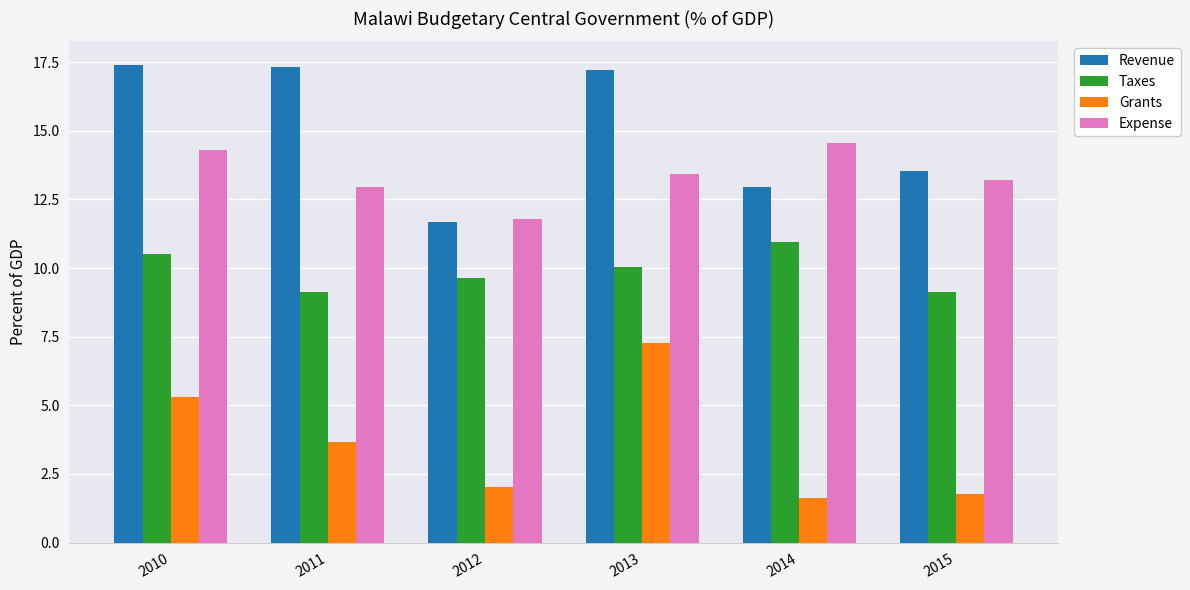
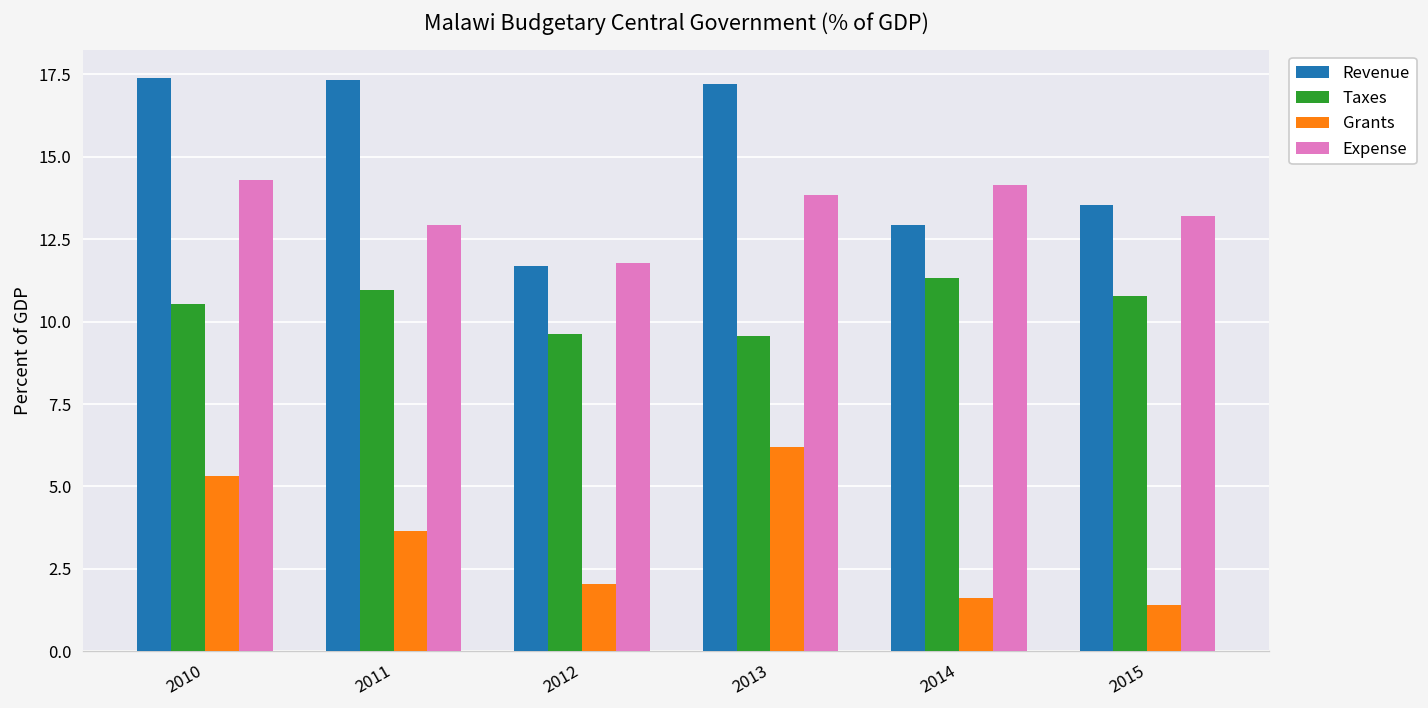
  {
    "Revenue": {
      "2010": 17.4,
      "2011": 17.3,
      "2012": 11.7,
      "2013": 17.2,
      "2014": 12.9,
      "2015": 13.5
    },
    "Taxes": {
      "2010": 10.5,
-     "2011": 9.1,
+     "2011": 11.0,
      "2012": 9.6,
-     "2013": 10.0,
-     "2014": 10.9,
-     "2015": 9.1
+     "2013": 9.6,
+     "2014": 11.3,
+     "2015": 10.8
    },
    "Grants": {
      "2010": 5.3,
      "2011": 3.6,
      "2012": 2.0,
-     "2013": 7.3,
+     "2013": 6.2,
      "2014": 1.6,
-     "2015": 1.8
+     "2015": 1.4
    },
    "Expense": {
      "2010": 14.3,
      "2011": 12.9,
      "2012": 11.8,
-     "2013": 13.4,
-     "2014": 14.5,
+     "2013": 13.8,
+     "2014": 14.1,
      "2015": 13.2
    }
  }
